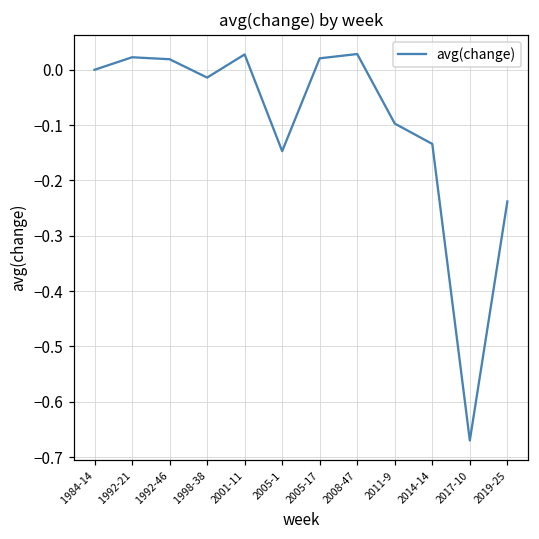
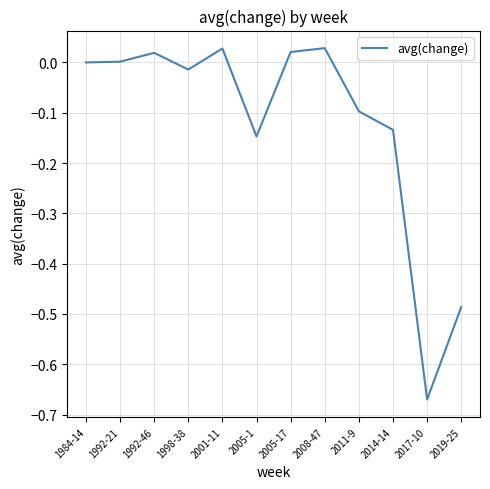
  {
    "1984-14": 0.00,
-   "1992-21": 0.02,
+   "1992-21": 0.00,
    "1992-46": 0.02,
    "1998-38": -0.01,
    "2001-11": 0.03,
    "2005-1": -0.15,
    "2005-17": 0.02,
    "2008-47": 0.03,
    "2011-9": -0.10,
    "2014-14": -0.13,
    "2017-10": -0.67,
-   "2019-25": -0.24
+   "2019-25": -0.49
  }
